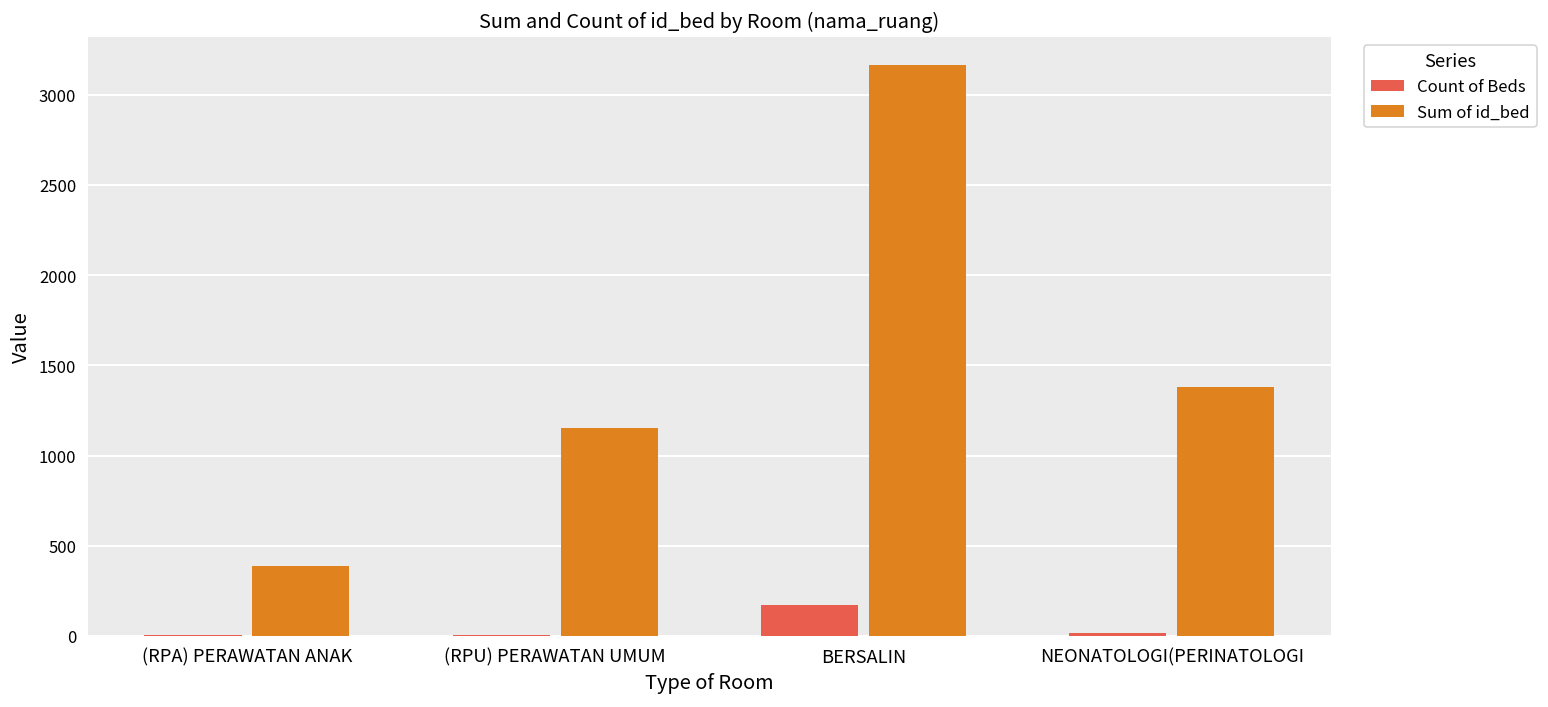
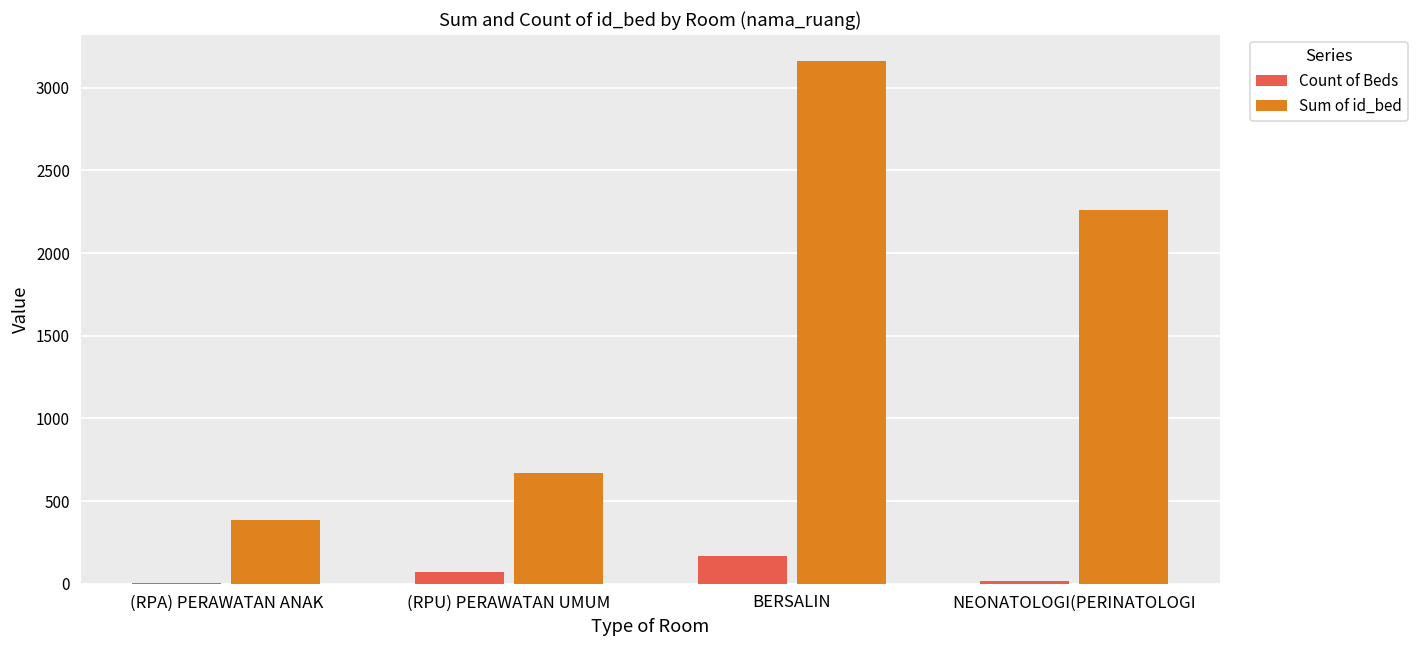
  {
    "Count of Beds": {
-     "(RPU) PERAWATAN UMUM": 10,
+     "(RPU) PERAWATAN UMUM": 70,
      "BERSALIN": 170
    },
    "Sum of id_bed": {
      "(RPA) PERAWATAN ANAK": 390,
-     "(RPU) PERAWATAN UMUM": 1150,
+     "(RPU) PERAWATAN UMUM": 670,
      "BERSALIN": 3160,
-     "NEONATOLOGI(PERINATOLOGI": 1380
+     "NEONATOLOGI(PERINATOLOGI": 2260
    }
  }
